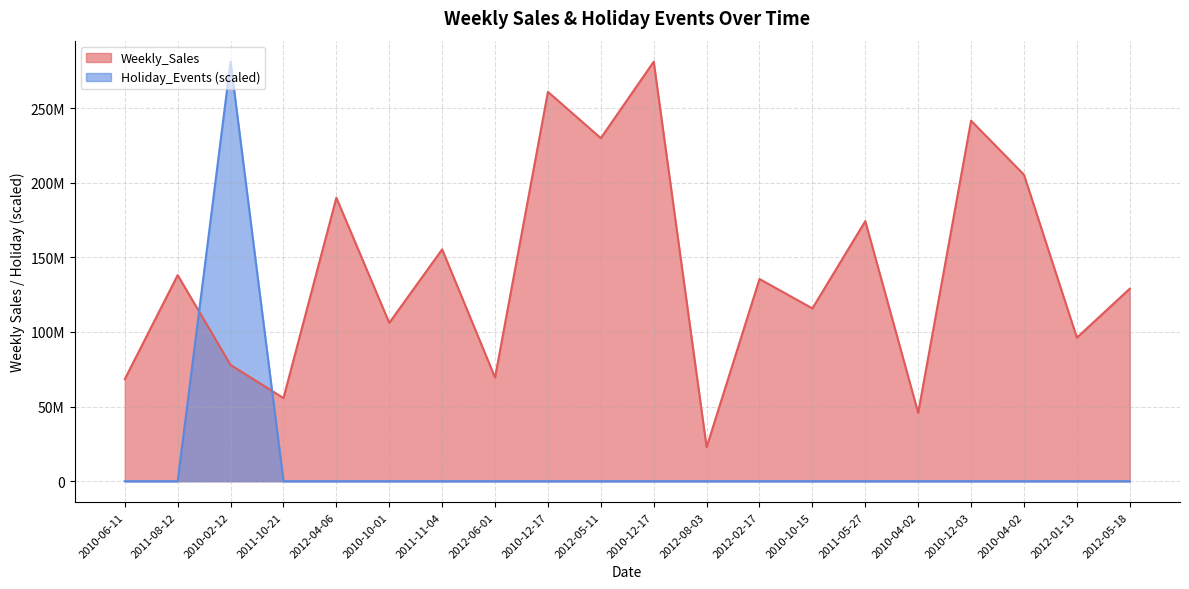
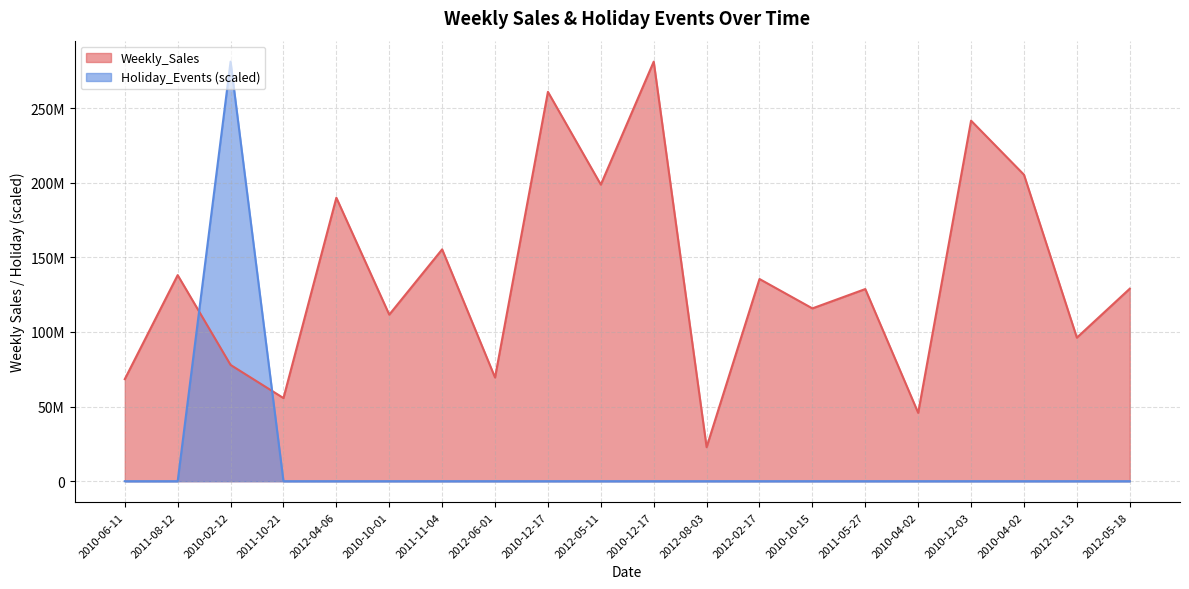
  {
    "Weekly_Sales": {
      "2010-06-11": 68000000,
      "2011-08-12": 138000000,
      "2010-02-12": 78000000,
      "2011-10-21": 56000000,
      "2012-04-06": 190000000,
-     "2010-10-01": 106000000,
+     "2010-10-01": 112000000,
      "2011-11-04": 155000000,
      "2012-06-01": 69000000,
-     "2012-05-11": 230000000,
+     "2012-05-11": 199000000,
      "2012-08-03": 23000000,
      "2012-02-17": 136000000,
      "2010-10-15": 116000000,
-     "2011-05-27": 174000000,
+     "2011-05-27": 129000000,
      "2010-12-03": 242000000,
      "2012-01-13": 96000000,
      "2012-05-18": 129000000
    },
    "Holiday_Events (scaled)": {
      "2010-06-11": 0,
      "2011-08-12": 0,
      "2011-10-21": 0,
      "2012-04-06": 0,
      "2010-10-01": 0,
      "2011-11-04": 0,
      "2012-06-01": 0,
      "2012-05-11": 0,
      "2012-08-03": 0,
      "2012-02-17": 0,
      "2010-10-15": 0,
      "2011-05-27": 0,
      "2010-12-03": 0,
      "2012-01-13": 0,
      "2012-05-18": 0
    }
  }
